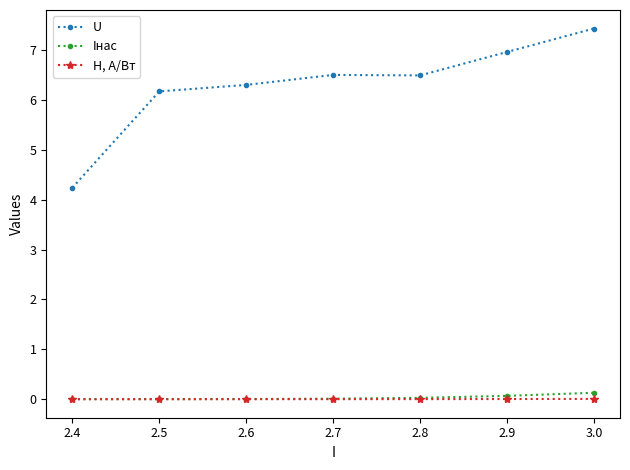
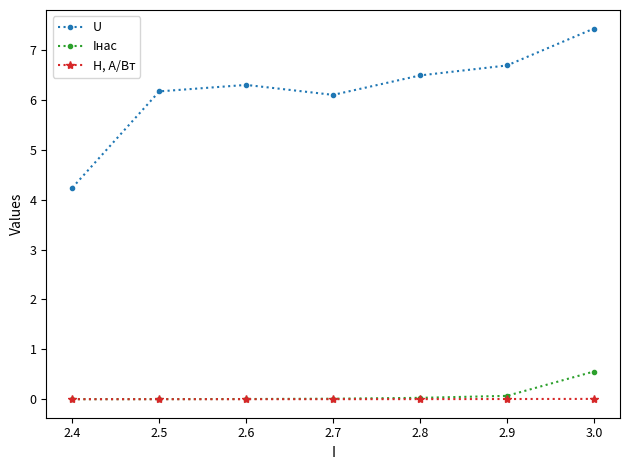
  {
    "U": {
      "2.4": 4.2,
      "2.5": 6.2,
      "2.6": 6.3,
-     "2.7": 6.5,
+     "2.7": 6.1,
      "2.8": 6.5,
-     "2.9": 7.0,
+     "2.9": 6.7,
      "3.0": 7.4
    },
    "Iнас": {
      "2.9": 0.1,
-     "3.0": 0.1
+     "3.0": 0.6
    },
    "H, А/Вт": {
      "2.9": 0.0,
      "3.0": 0.0
    }
  }
